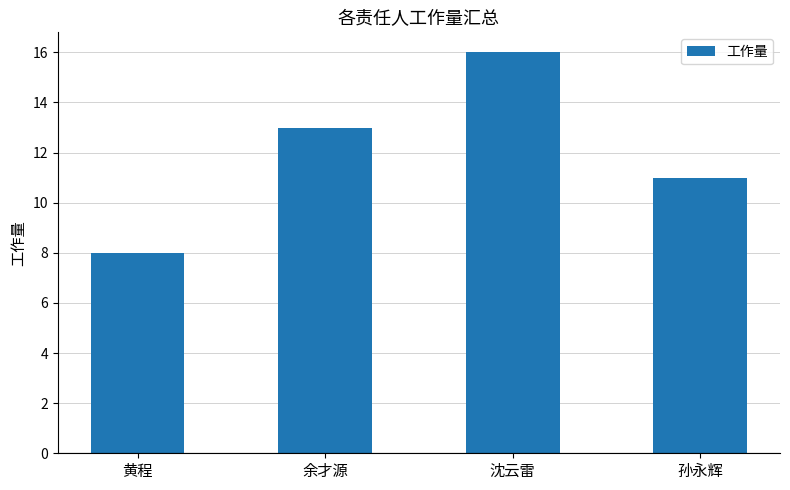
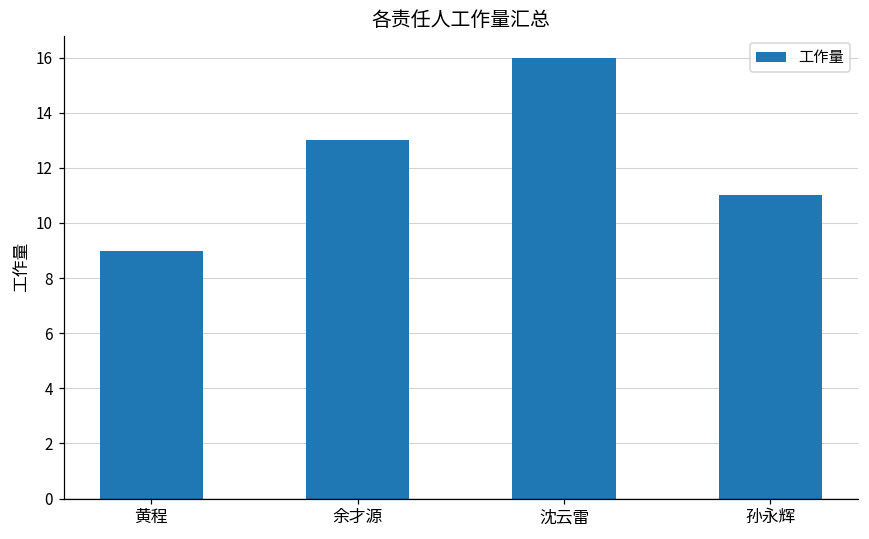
  {
-   "黄程": 8,
+   "黄程": 9,
    "余才源": 13,
    "沈云雷": 16,
    "孙永辉": 11
  }
